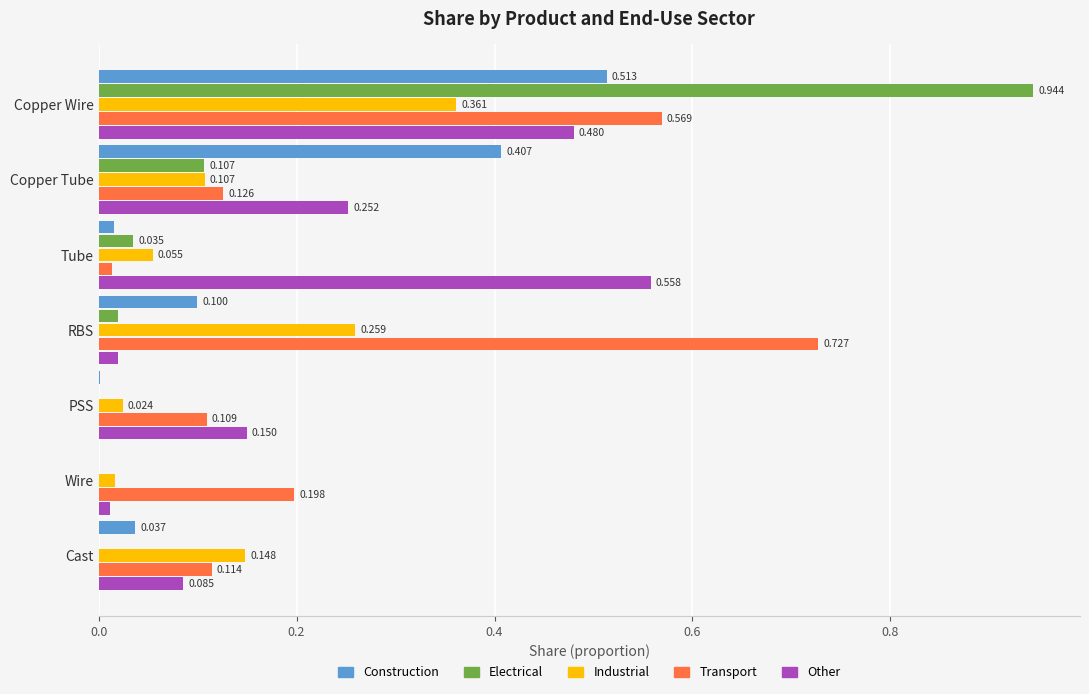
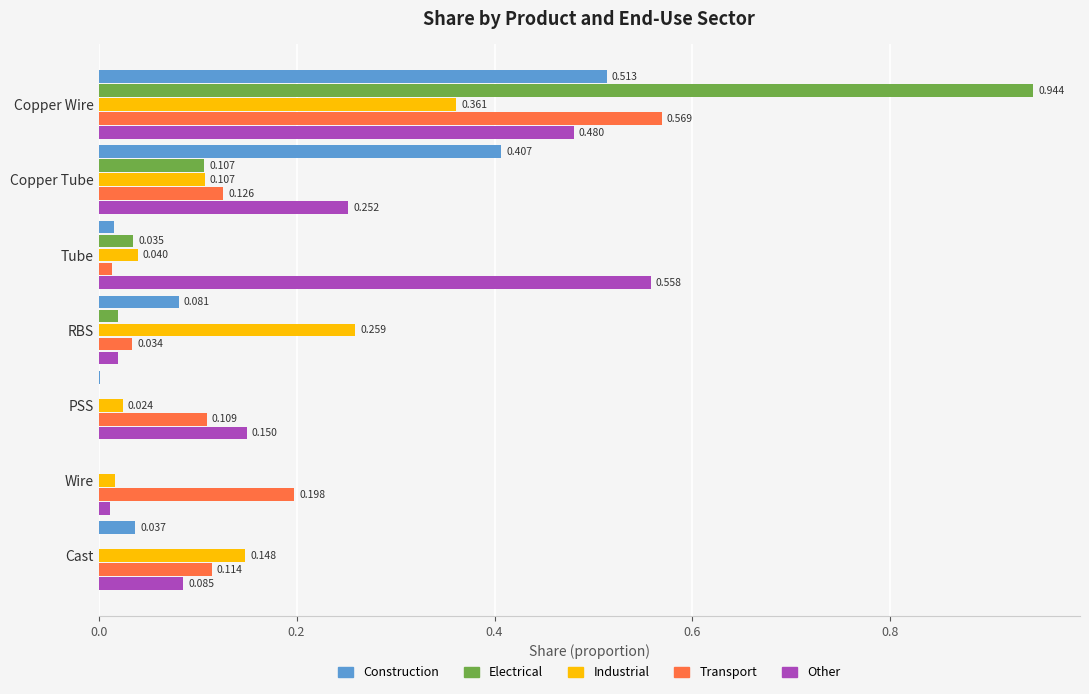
  {
    "Construction": {
      "Copper Wire": 0.513,
      "Copper Tube": 0.407,
-     "RBS": 0.100,
+     "RBS": 0.081,
      "Cast": 0.037
    },
    "Electrical": {
      "Copper Wire": 0.944,
      "Copper Tube": 0.107,
      "Tube": 0.035
    },
    "Industrial": {
      "Copper Wire": 0.361,
      "Copper Tube": 0.107,
-     "Tube": 0.055,
+     "Tube": 0.040,
      "RBS": 0.259,
      "PSS": 0.024,
      "Cast": 0.148
    },
    "Transport": {
      "Copper Wire": 0.569,
      "Copper Tube": 0.126,
-     "RBS": 0.727,
+     "RBS": 0.034,
      "PSS": 0.109,
      "Wire": 0.198,
      "Cast": 0.114
    },
    "Other": {
      "Copper Wire": 0.480,
      "Copper Tube": 0.252,
      "Tube": 0.558,
      "PSS": 0.150,
      "Cast": 0.085
    }
  }
